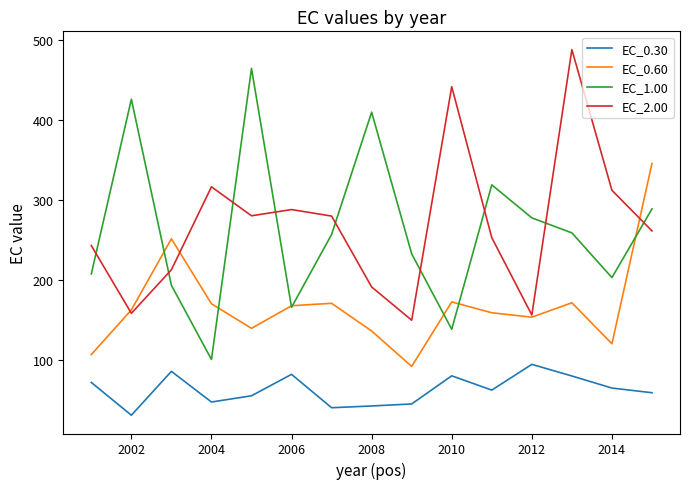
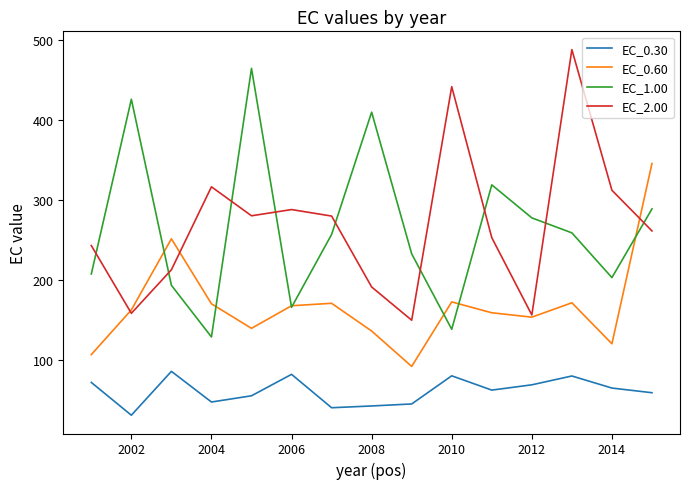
  {
    "EC_0.30": {
      "2002": 30,
      "2004": 50,
      "2006": 80,
      "2008": 40,
      "2010": 80,
-     "2012": 90,
+     "2012": 70,
      "2014": 60
    },
    "EC_0.60": {
      "2002": 160,
      "2004": 170,
      "2008": 140,
      "2010": 170,
      "2014": 120
    },
    "EC_1.00": {
      "2002": 430,
-     "2004": 100,
+     "2004": 130,
      "2008": 410,
      "2010": 140,
      "2012": 280,
      "2014": 200
    },
    "EC_2.00": {
      "2002": 160,
      "2004": 320,
      "2006": 290,
      "2008": 190,
      "2010": 440,
      "2014": 310
    }
  }
